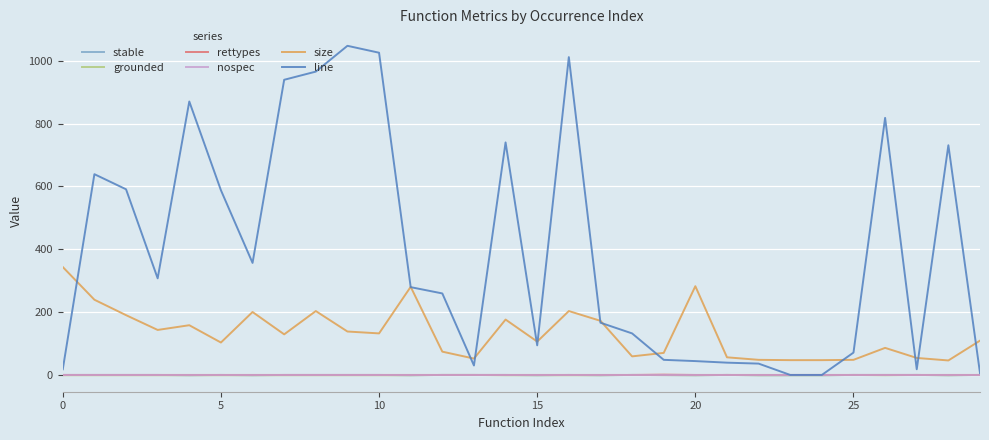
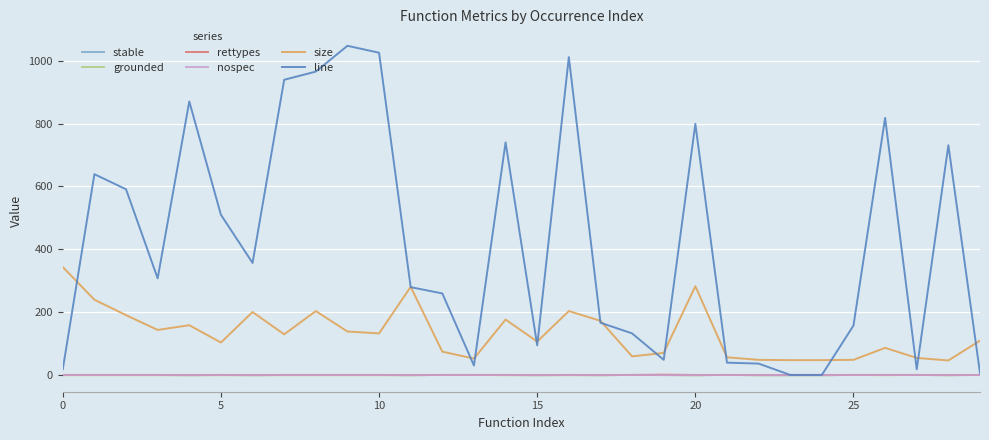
  {
    "nospec": {
      "0": 0,
      "5": 0,
      "10": 0,
      "15": 0,
      "20": 0,
      "25": 0
    },
    "size": {
      "0": 340,
      "5": 100,
      "10": 130,
      "15": 110,
      "20": 280,
      "25": 50
    },
    "line": {
      "0": 20,
-     "5": 590,
+     "5": 510,
      "10": 1030,
      "15": 100,
-     "20": 50,
-     "25": 70
+     "20": 800,
+     "25": 160
    }
  }
